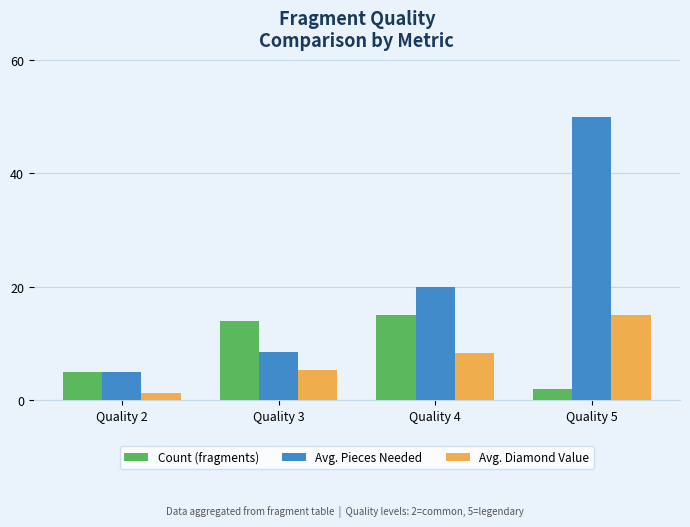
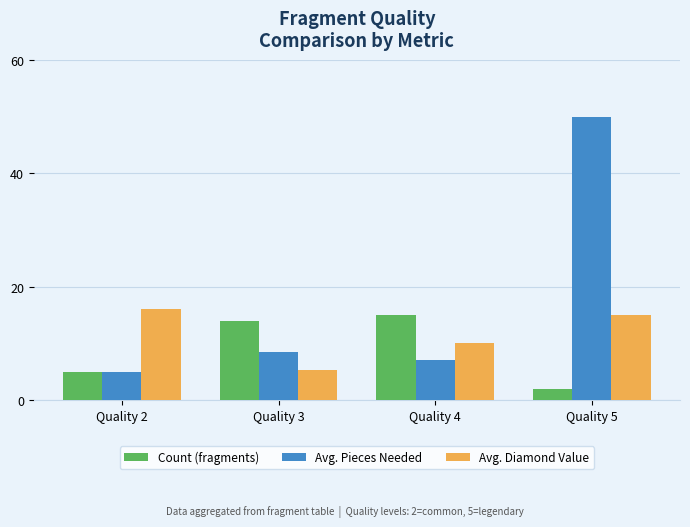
  {
    "Count (fragments)": {
      "Quality 2": 5,
      "Quality 3": 14,
      "Quality 4": 15,
      "Quality 5": 2
    },
    "Avg. Pieces Needed": {
      "Quality 2": 5,
      "Quality 3": 9,
-     "Quality 4": 20,
+     "Quality 4": 7,
      "Quality 5": 50
    },
    "Avg. Diamond Value": {
-     "Quality 2": 1,
+     "Quality 2": 16,
      "Quality 3": 5,
-     "Quality 4": 8,
+     "Quality 4": 10,
      "Quality 5": 15
    }
  }
